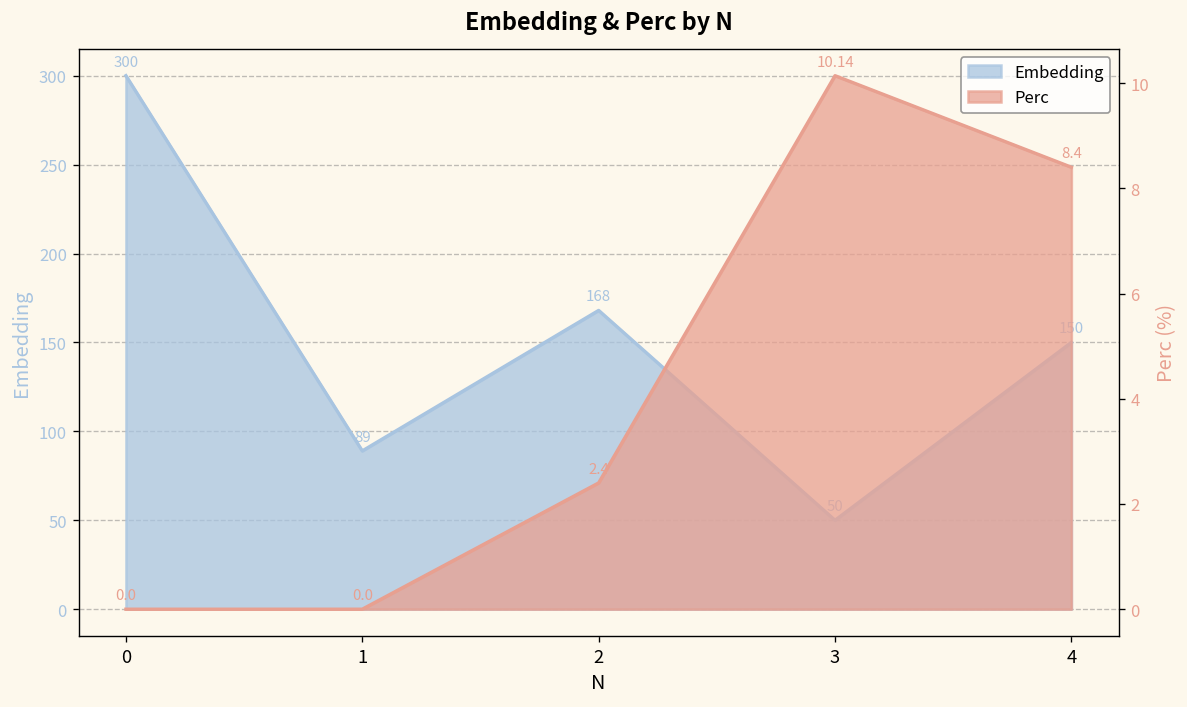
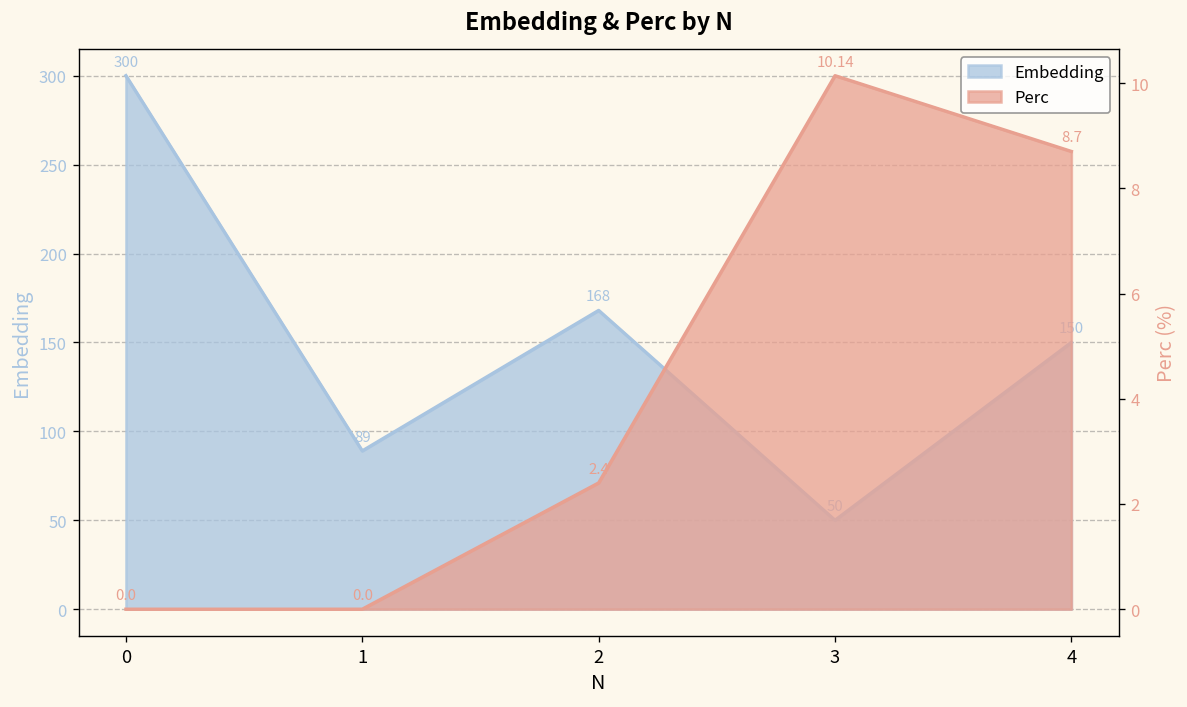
  {
    "Embedding": {
      "0": 300,
      "1": 89,
      "2": 168,
      "4": 150
    },
    "Perc": {
      "0": 0.0,
      "1": 0.0,
      "2": 2.4,
      "3": 10.14,
-     "4": 8.4
+     "4": 8.7
    }
  }
